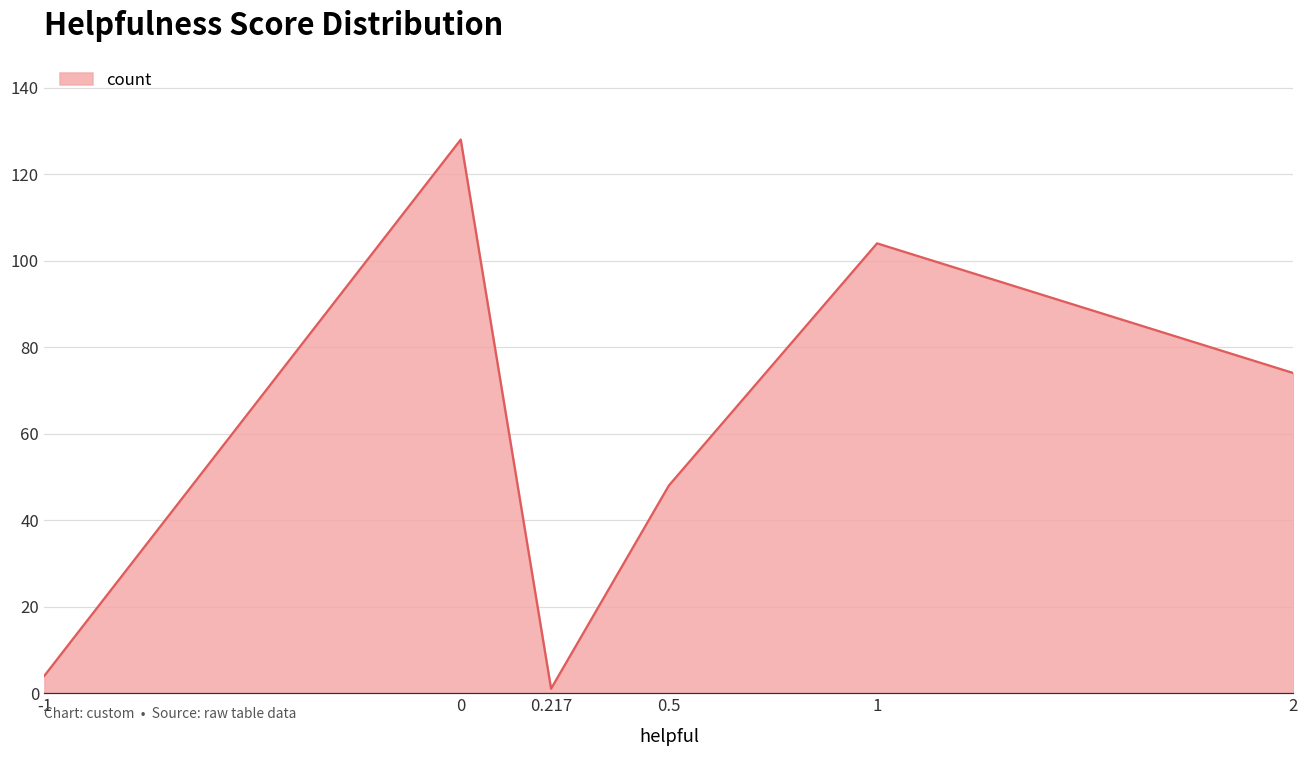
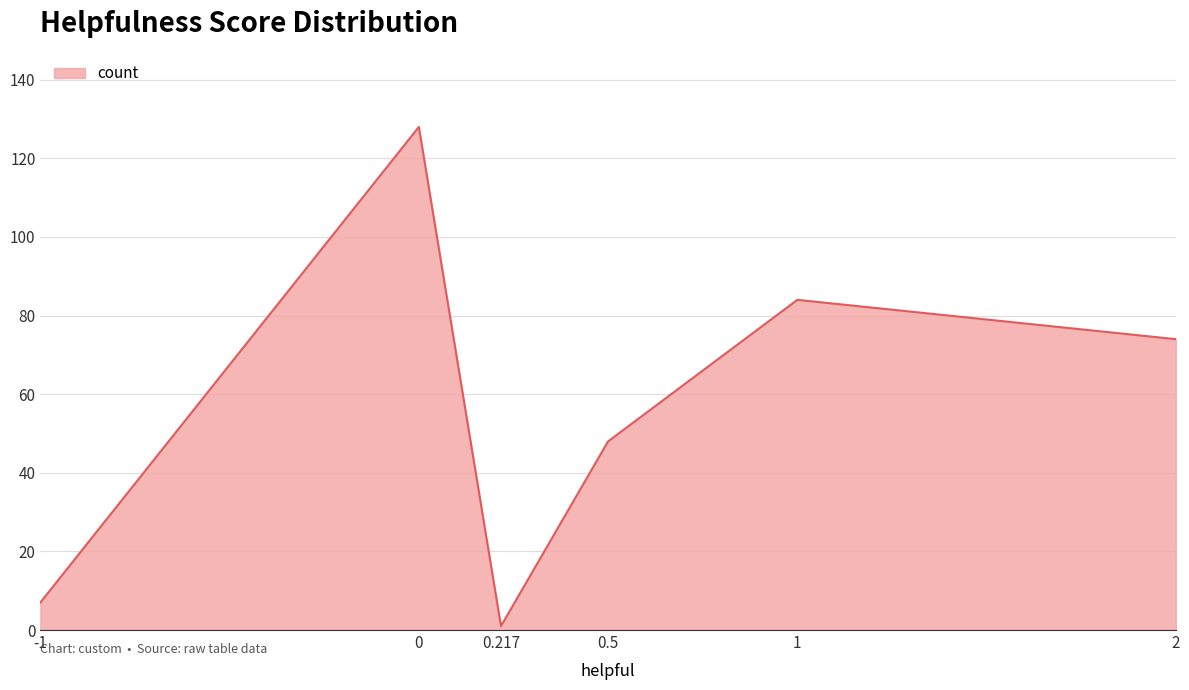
  {
-   "-1": 4,
+   "-1": 7,
    "0": 128,
    "0.217": 1,
    "0.5": 48,
-   "1": 104,
+   "1": 84,
    "2": 74
  }
